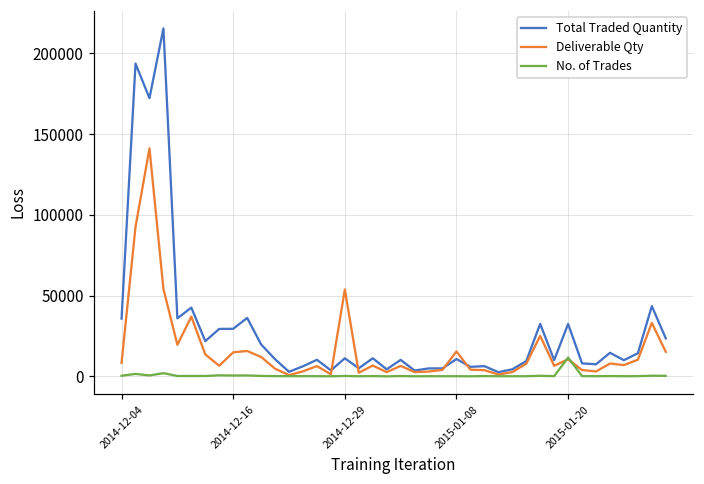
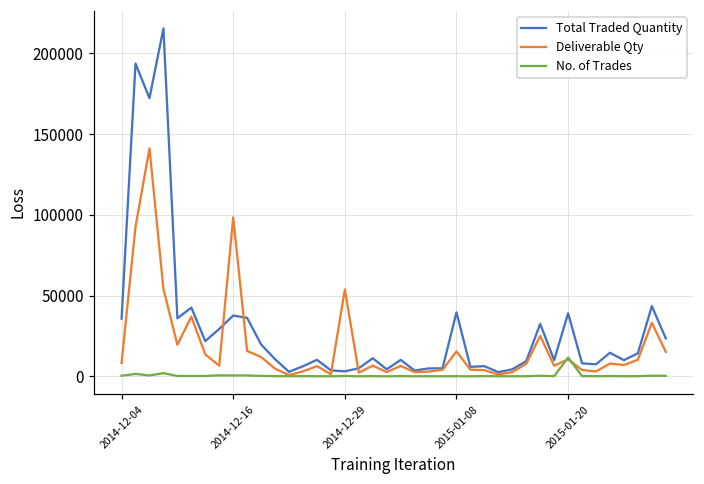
  {
    "Total Traded Quantity": {
      "2014-12-04": 36000,
-     "2014-12-16": 30000,
-     "2014-12-29": 11000,
-     "2015-01-08": 11000,
-     "2015-01-20": 33000
+     "2014-12-16": 38000,
+     "2014-12-29": 3000,
+     "2015-01-08": 40000,
+     "2015-01-20": 39000
    },
    "Deliverable Qty": {
      "2014-12-04": 8000,
-     "2014-12-16": 15000,
+     "2014-12-16": 98000,
      "2014-12-29": 54000,
      "2015-01-08": 15000
    },
    "No. of Trades": {
      "2014-12-04": 0,
      "2014-12-16": 1000,
      "2014-12-29": 0,
      "2015-01-08": 0
    }
  }
